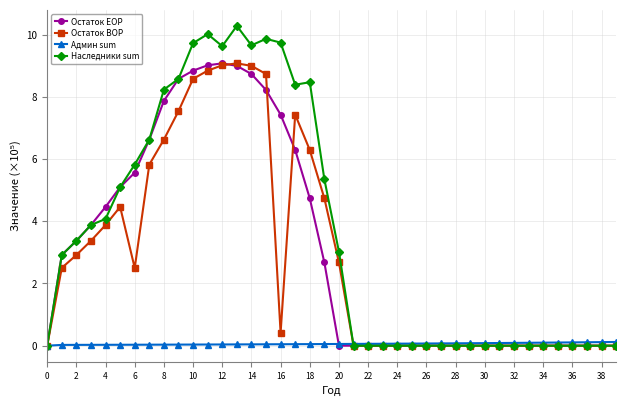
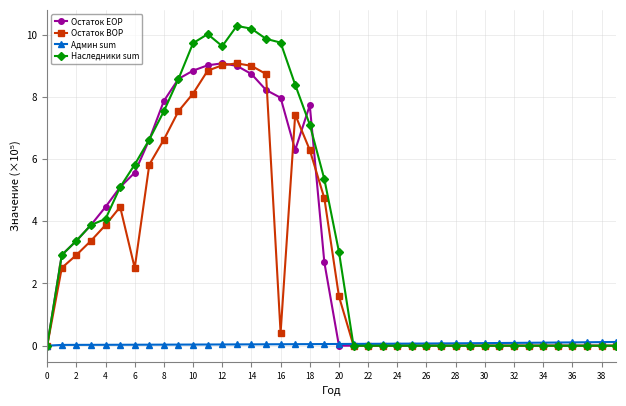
  {
    "Остаток EOP": {
      "4": 4.5,
      "6": 5.6,
      "8": 7.9,
      "10": 8.8,
      "14": 8.7,
-     "16": 7.4,
-     "18": 4.7
+     "16": 8.0,
+     "18": 7.7
    },
    "Остаток BOP": {
      "2": 2.9,
      "4": 3.9,
      "6": 2.5,
      "8": 6.6,
-     "10": 8.6,
+     "10": 8.1,
      "14": 9.0,
      "16": 0.4,
      "18": 6.3,
-     "20": 2.7
+     "20": 1.6
    },
    "Админ sum": {
      "2": 0.0,
      "4": 0.0,
      "6": 0.0,
      "8": 0.0,
      "10": 0.0,
      "12": 0.0,
      "14": 0.0,
      "16": 0.0,
      "18": 0.1,
      "30": 0.1,
      "32": 0.1,
      "34": 0.1,
      "36": 0.1,
      "38": 0.1
    },
    "Наследники sum": {
      "4": 4.1,
      "6": 5.8,
-     "8": 8.2,
+     "8": 7.5,
      "10": 9.7,
      "12": 9.6,
-     "14": 9.7,
+     "14": 10.2,
      "16": 9.7,
-     "18": 8.5,
+     "18": 7.1,
      "20": 3.0
    }
  }
